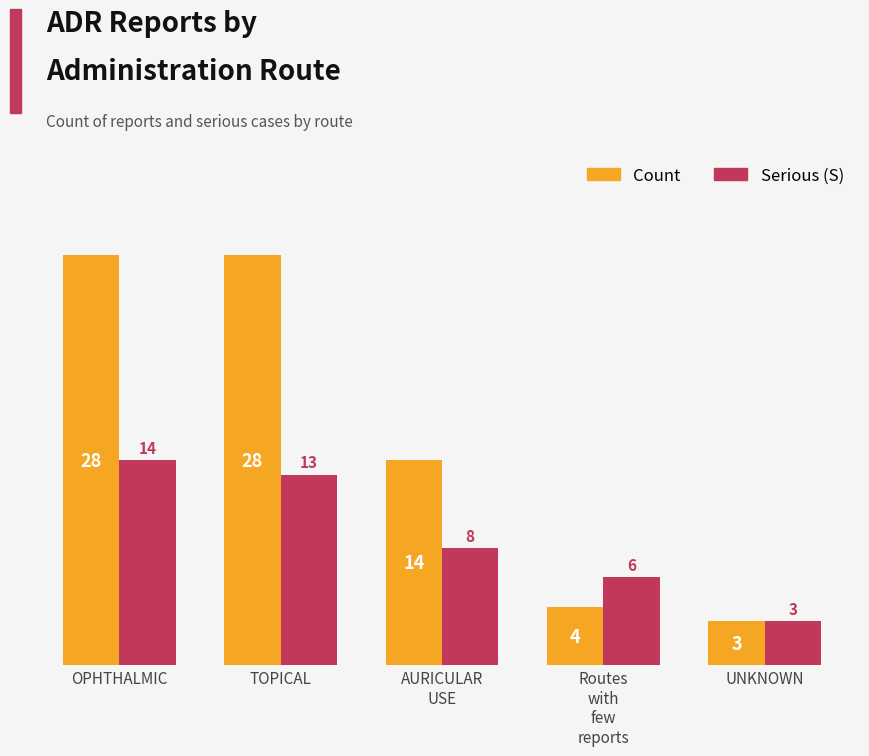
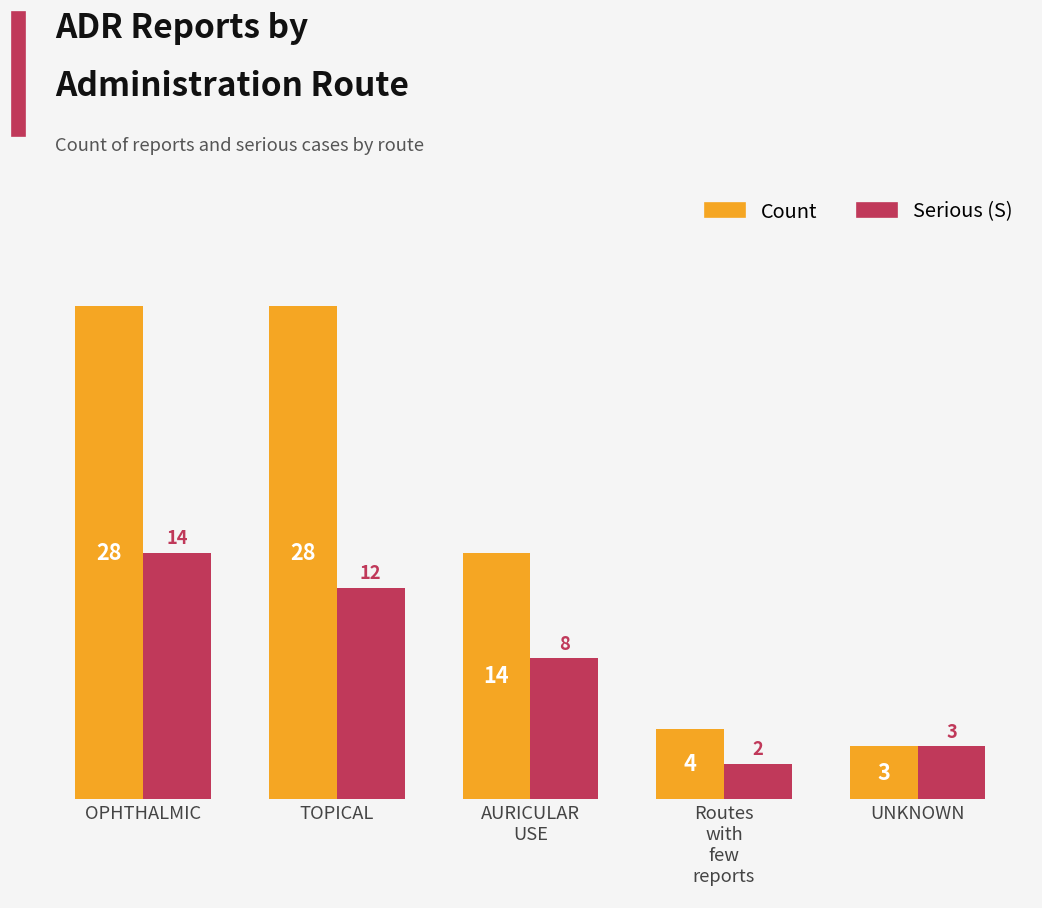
  {
    "Count": {
      "OPHTHALMIC": 28,
      "TOPICAL": 28,
      "AURICULAR USE": 14,
      "Routes with few reports": 4,
      "UNKNOWN": 3
    },
    "Serious (S)": {
      "OPHTHALMIC": 14,
-     "TOPICAL": 13,
+     "TOPICAL": 12,
      "AURICULAR USE": 8,
-     "Routes with few reports": 6,
+     "Routes with few reports": 2,
      "UNKNOWN": 3
    }
  }
